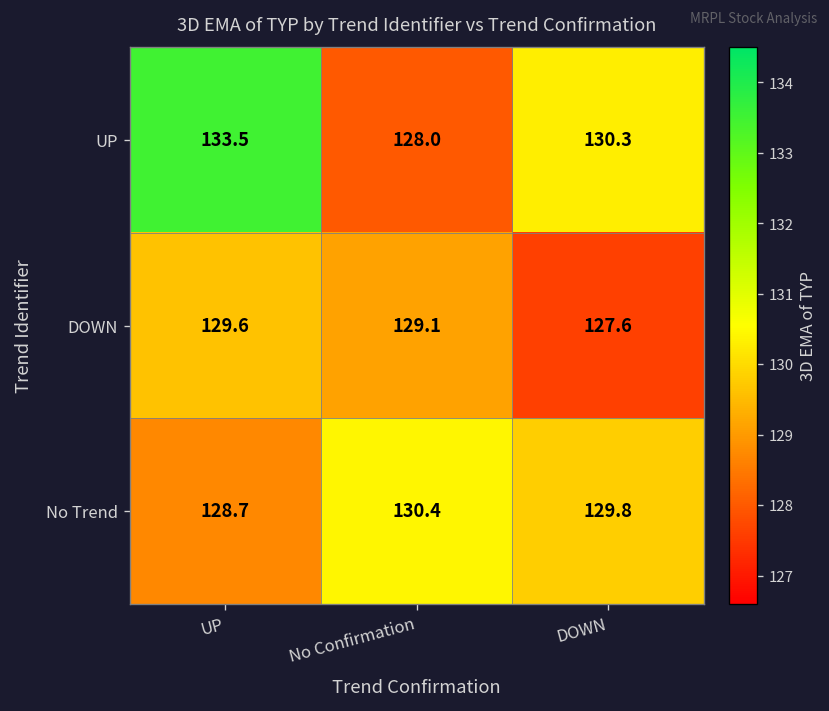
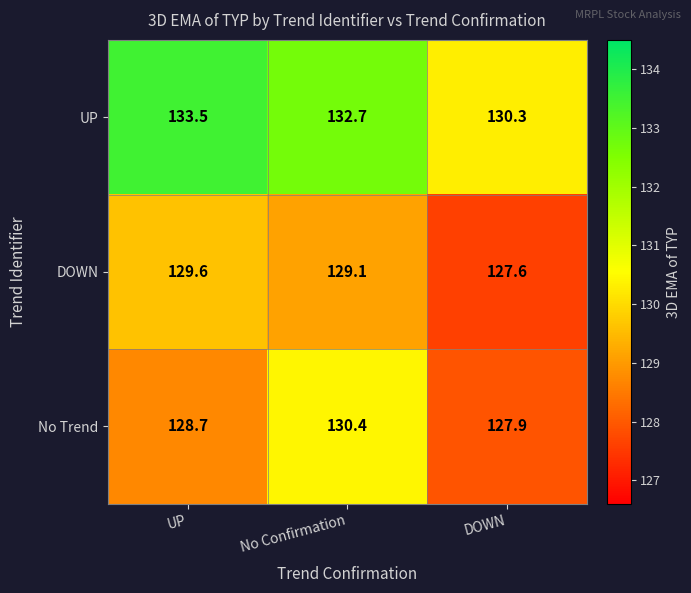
  {
    "UP": {
      "UP": 133.5,
-     "No Confirmation": 128.0,
+     "No Confirmation": 132.7,
      "DOWN": 130.3
    },
    "DOWN": {
      "UP": 129.6,
      "No Confirmation": 129.1,
      "DOWN": 127.6
    },
    "No Trend": {
      "UP": 128.7,
      "No Confirmation": 130.4,
-     "DOWN": 129.8
+     "DOWN": 127.9
    }
  }
